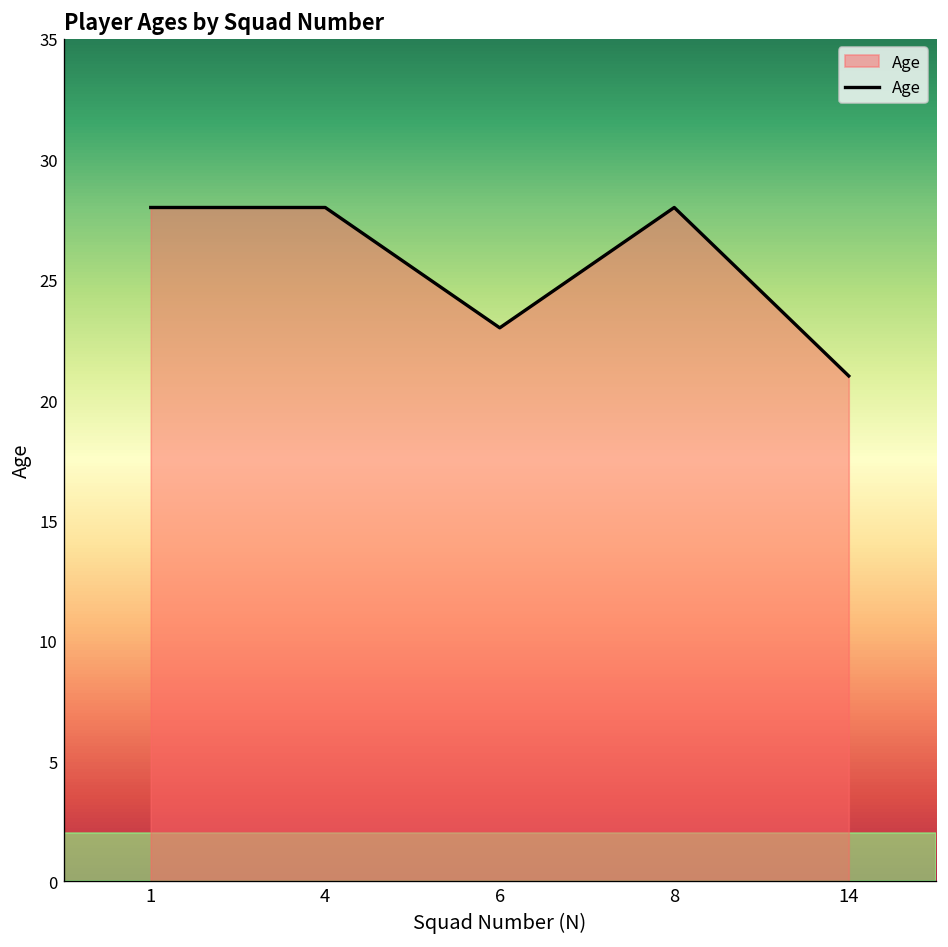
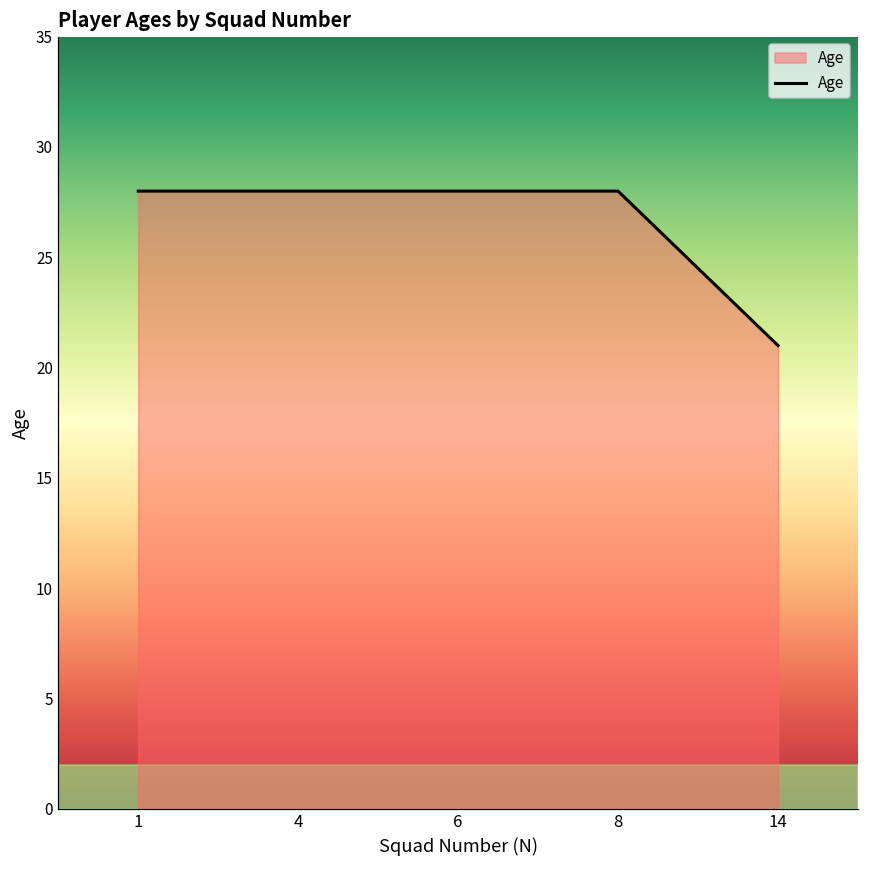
  {
    "1": 28,
    "4": 28,
-   "6": 23,
+   "6": 28,
    "8": 28,
    "14": 21
  }
